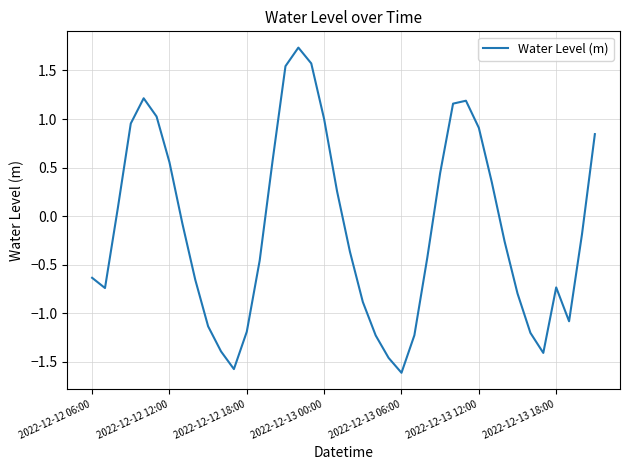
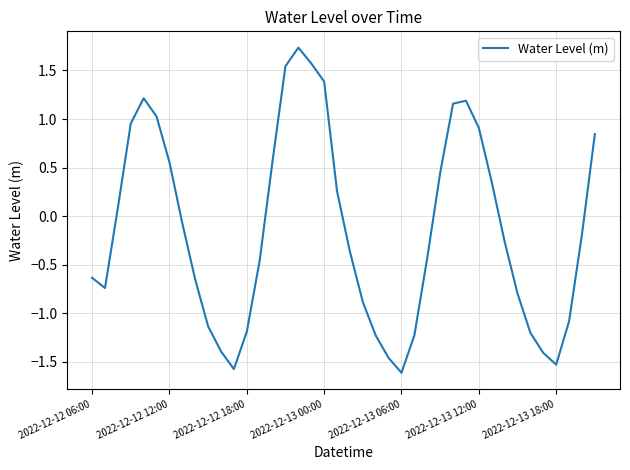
  {
    "2022-12-12 06:00": -0.6,
    "2022-12-12 12:00": 0.6,
    "2022-12-12 18:00": -1.2,
-   "2022-12-13 00:00": 1.0,
+   "2022-12-13 00:00": 1.4,
    "2022-12-13 06:00": -1.6,
    "2022-12-13 12:00": 0.9,
-   "2022-12-13 18:00": -0.7
+   "2022-12-13 18:00": -1.5
  }
